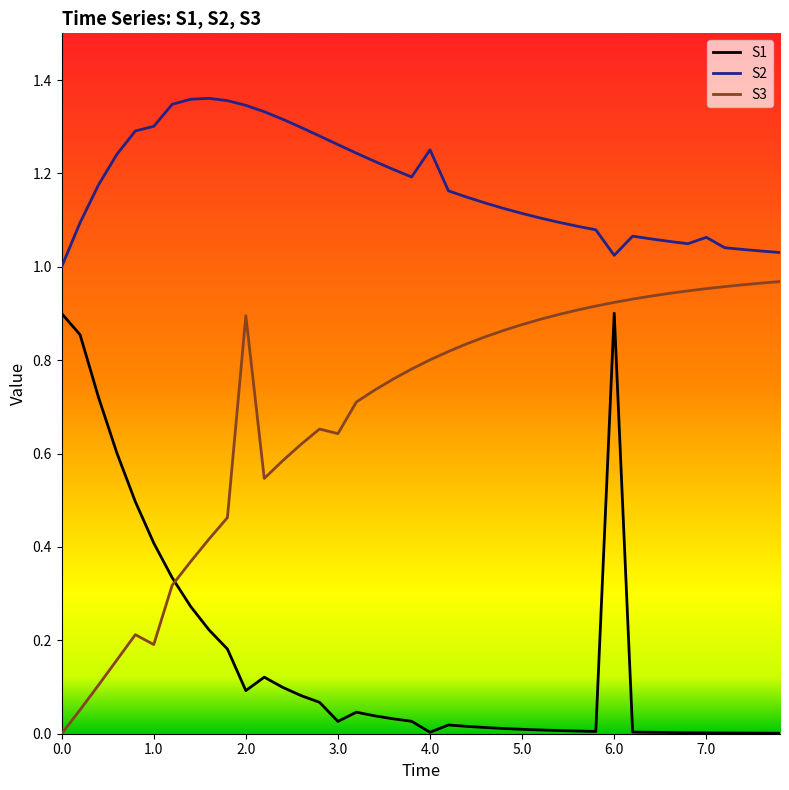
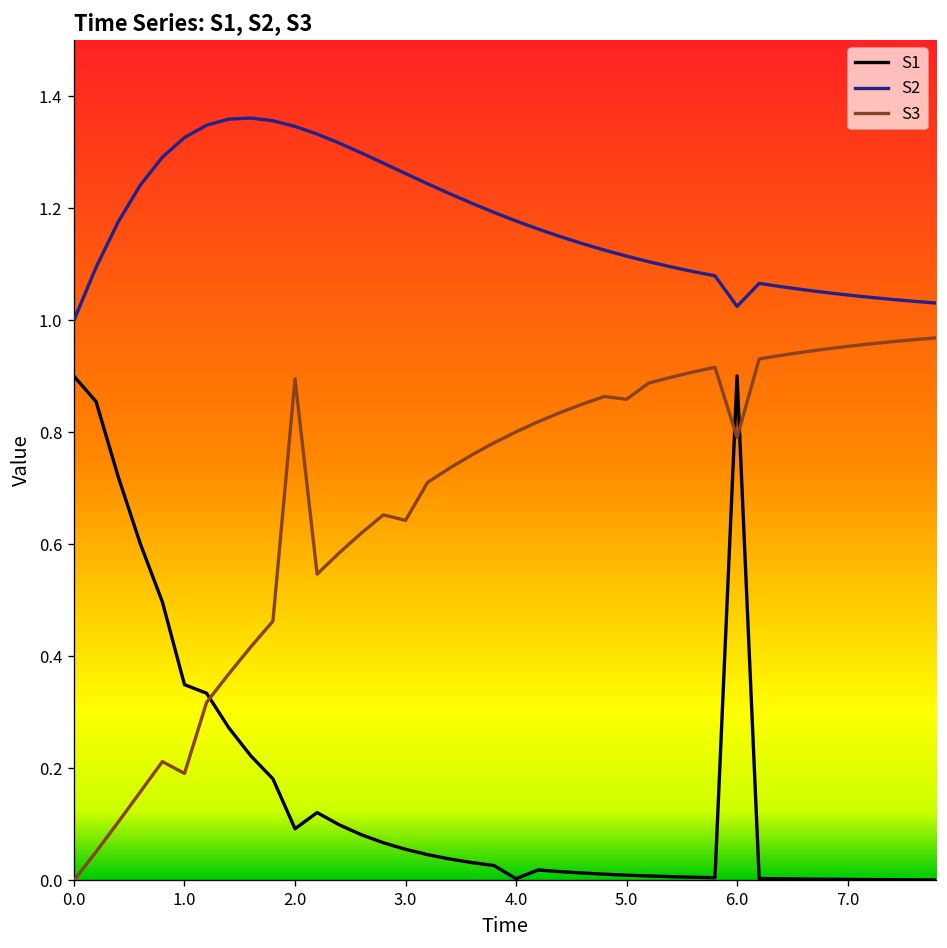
  {
    "S1": {
      "0.0": 0.90,
-     "1.0": 0.41,
+     "1.0": 0.35,
      "2.0": 0.09,
-     "3.0": 0.03,
+     "3.0": 0.06,
      "4.0": 0.00,
      "5.0": 0.01,
      "6.0": 0.90,
      "7.0": 0.00
    },
    "S2": {
      "0.0": 1.00,
-     "1.0": 1.30,
+     "1.0": 1.33,
      "2.0": 1.35,
      "3.0": 1.26,
-     "4.0": 1.25,
+     "4.0": 1.18,
      "5.0": 1.11,
      "6.0": 1.02,
-     "7.0": 1.06
+     "7.0": 1.04
    },
    "S3": {
      "0.0": 0.00,
      "1.0": 0.19,
      "2.0": 0.90,
      "3.0": 0.64,
      "4.0": 0.80,
-     "5.0": 0.88,
-     "6.0": 0.92,
+     "5.0": 0.86,
+     "6.0": 0.79,
      "7.0": 0.95
    }
  }
